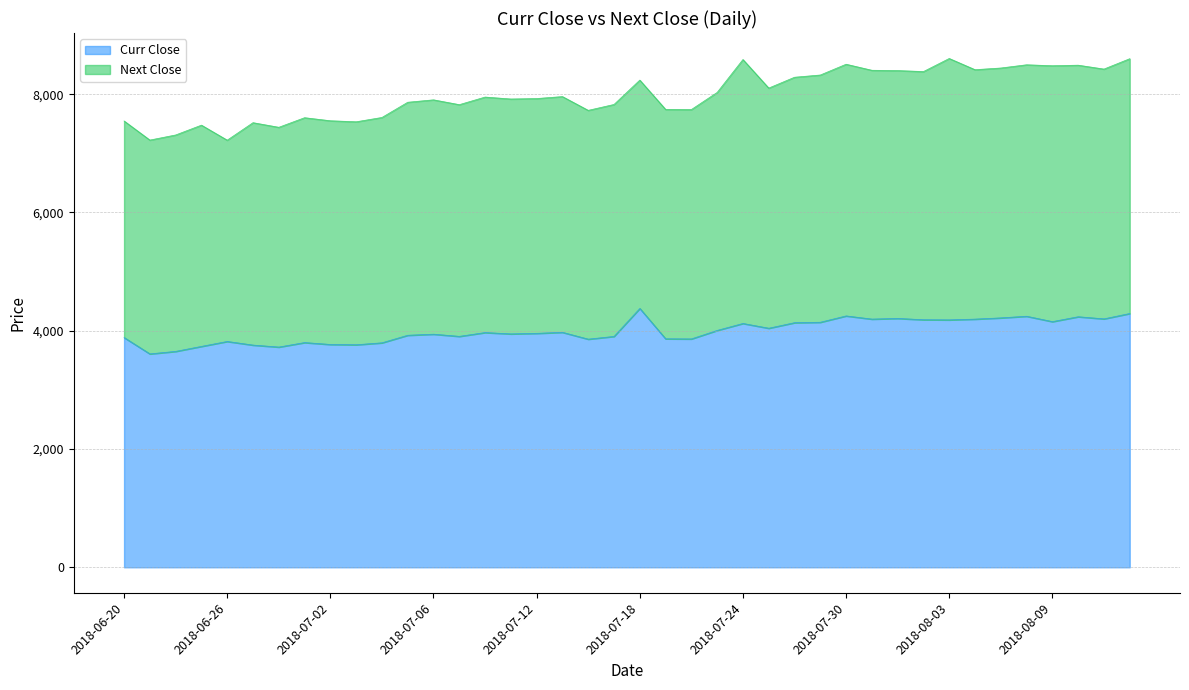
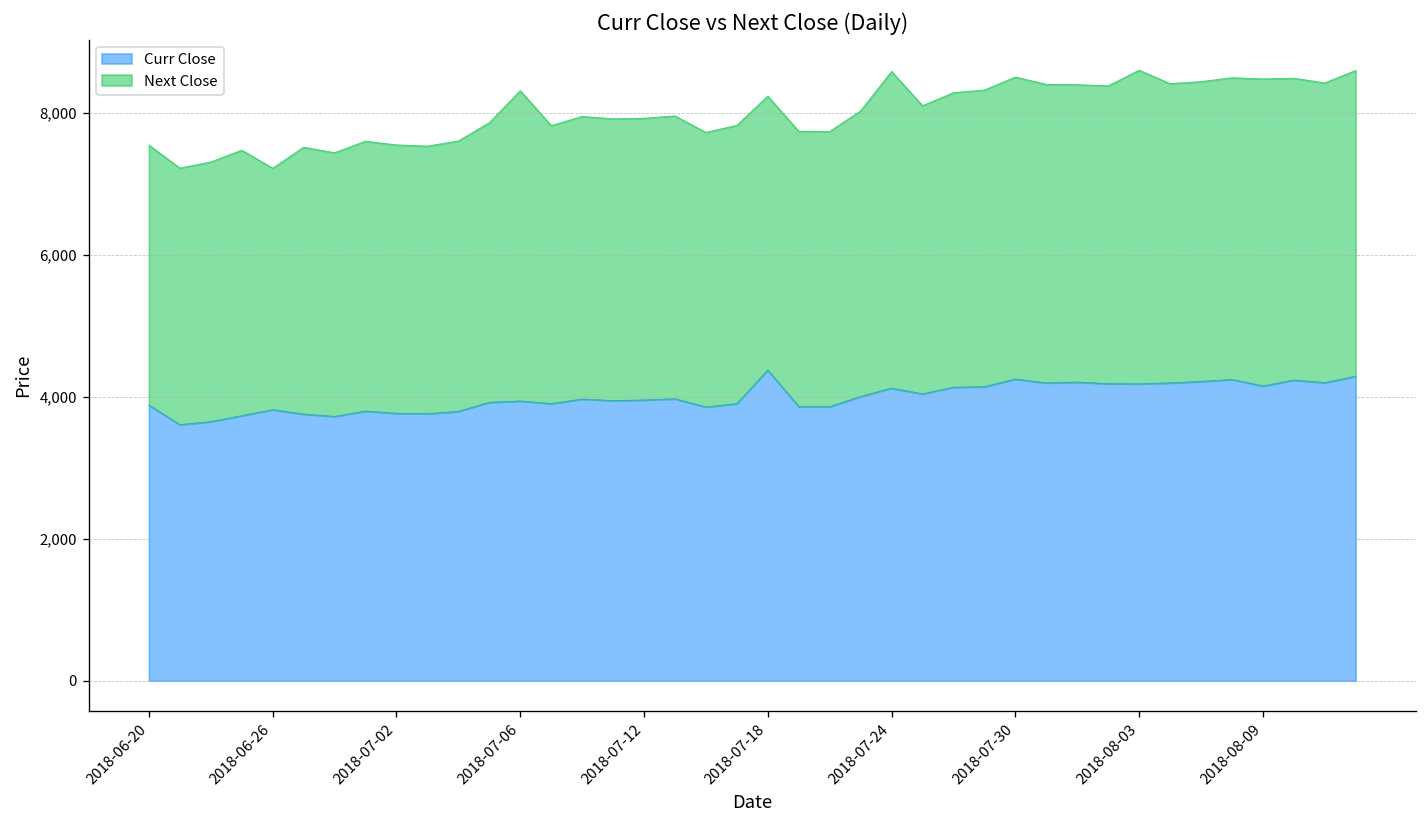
  {
    "Curr Close": {
      "2018-06-20": "3,900",
      "2018-06-26": "3,800",
      "2018-07-02": "3,800",
      "2018-07-06": "3,900",
      "2018-07-12": "4,000",
      "2018-07-18": "4,400",
      "2018-07-24": "4,100",
      "2018-07-30": "4,300",
      "2018-08-03": "4,200",
      "2018-08-09": "4,200"
    },
    "Next Close": {
      "2018-06-20": "3,700",
      "2018-06-26": "3,400",
      "2018-07-02": "3,800",
-     "2018-07-06": "4,000",
+     "2018-07-06": "4,400",
      "2018-07-12": "4,000",
      "2018-07-18": "3,900",
      "2018-07-24": "4,500",
      "2018-07-30": "4,300",
      "2018-08-03": "4,400",
      "2018-08-09": "4,300"
    }
  }
